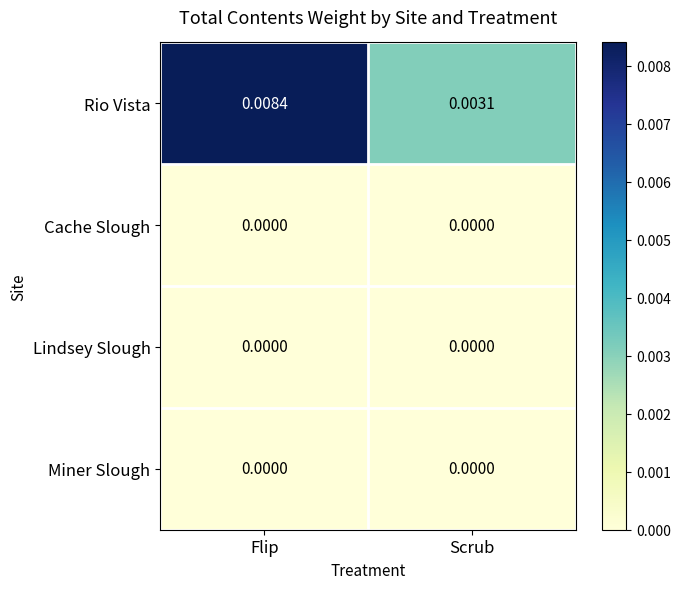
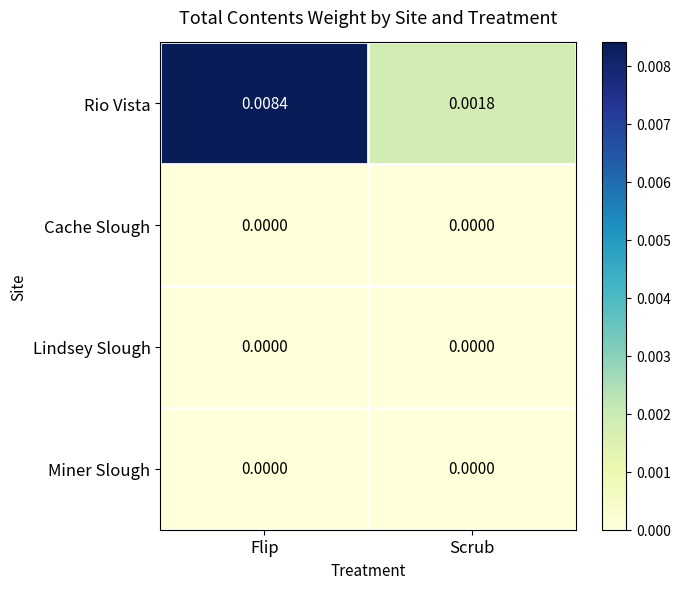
  {
    "Rio Vista": {
      "Flip": 0.0084,
-     "Scrub": 0.0031
+     "Scrub": 0.0018
    },
    "Cache Slough": {
      "Flip": 0.0000,
      "Scrub": 0.0000
    },
    "Lindsey Slough": {
      "Flip": 0.0000,
      "Scrub": 0.0000
    },
    "Miner Slough": {
      "Flip": 0.0000,
      "Scrub": 0.0000
    }
  }
